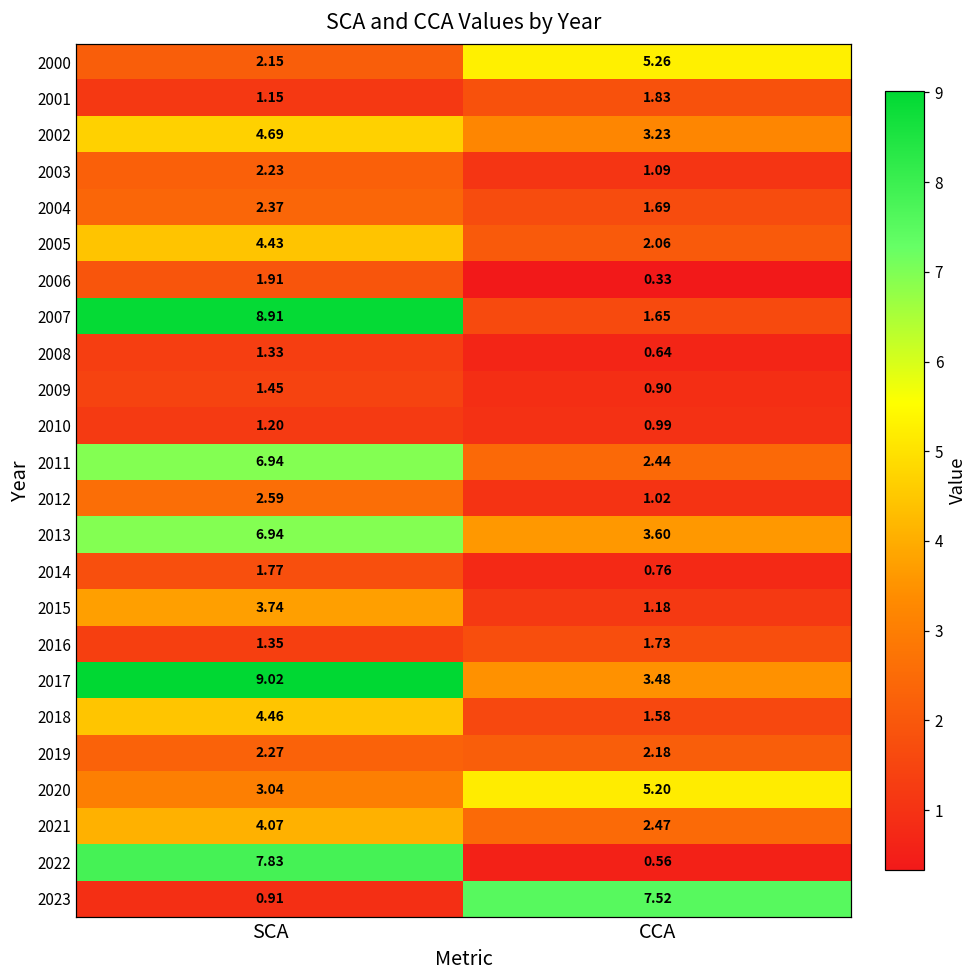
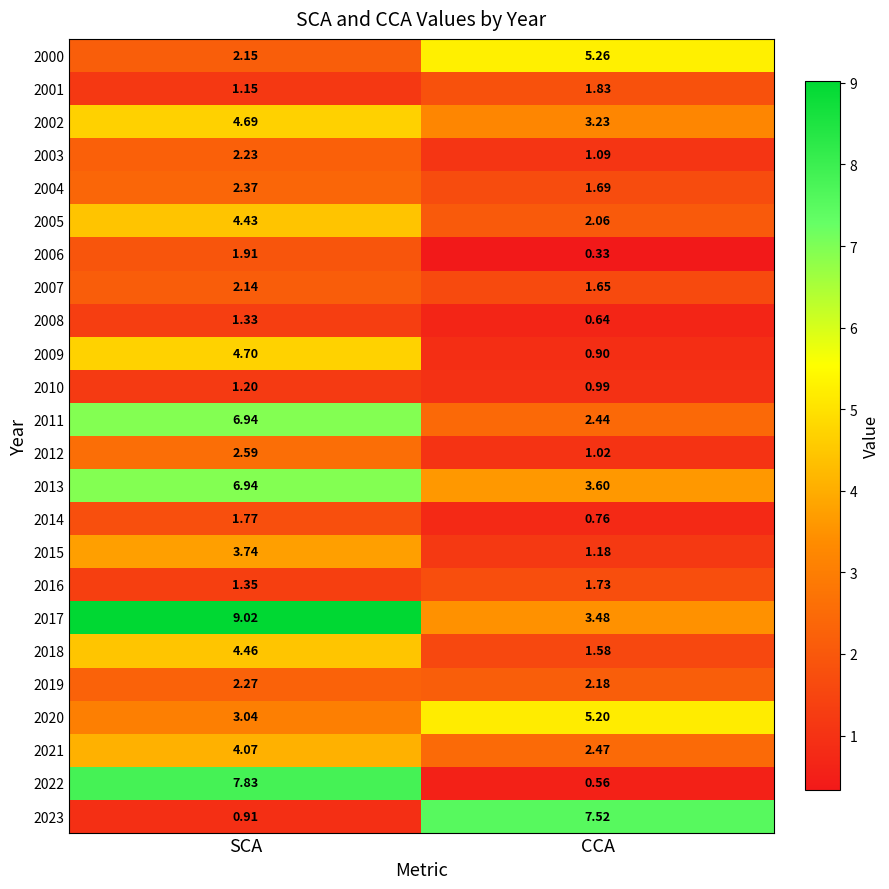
  {
    "2000": {
      "SCA": 2.15,
      "CCA": 5.26
    },
    "2001": {
      "SCA": 1.15,
      "CCA": 1.83
    },
    "2002": {
      "SCA": 4.69,
      "CCA": 3.23
    },
    "2003": {
      "SCA": 2.23,
      "CCA": 1.09
    },
    "2004": {
      "SCA": 2.37,
      "CCA": 1.69
    },
    "2005": {
      "SCA": 4.43,
      "CCA": 2.06
    },
    "2006": {
      "SCA": 1.91,
      "CCA": 0.33
    },
    "2007": {
-     "SCA": 8.91,
+     "SCA": 2.14,
      "CCA": 1.65
    },
    "2008": {
      "SCA": 1.33,
      "CCA": 0.64
    },
    "2009": {
-     "SCA": 1.45,
+     "SCA": 4.70,
      "CCA": 0.90
    },
    "2010": {
      "SCA": 1.20,
      "CCA": 0.99
    },
    "2011": {
      "SCA": 6.94,
      "CCA": 2.44
    },
    "2012": {
      "SCA": 2.59,
      "CCA": 1.02
    },
    "2013": {
      "SCA": 6.94,
      "CCA": 3.60
    },
    "2014": {
      "SCA": 1.77,
      "CCA": 0.76
    },
    "2015": {
      "SCA": 3.74,
      "CCA": 1.18
    },
    "2016": {
      "SCA": 1.35,
      "CCA": 1.73
    },
    "2017": {
      "SCA": 9.02,
      "CCA": 3.48
    },
    "2018": {
      "SCA": 4.46,
      "CCA": 1.58
    },
    "2019": {
      "SCA": 2.27,
      "CCA": 2.18
    },
    "2020": {
      "SCA": 3.04,
      "CCA": 5.20
    },
    "2021": {
      "SCA": 4.07,
      "CCA": 2.47
    },
    "2022": {
      "SCA": 7.83,
      "CCA": 0.56
    },
    "2023": {
      "SCA": 0.91,
      "CCA": 7.52
    }
  }
